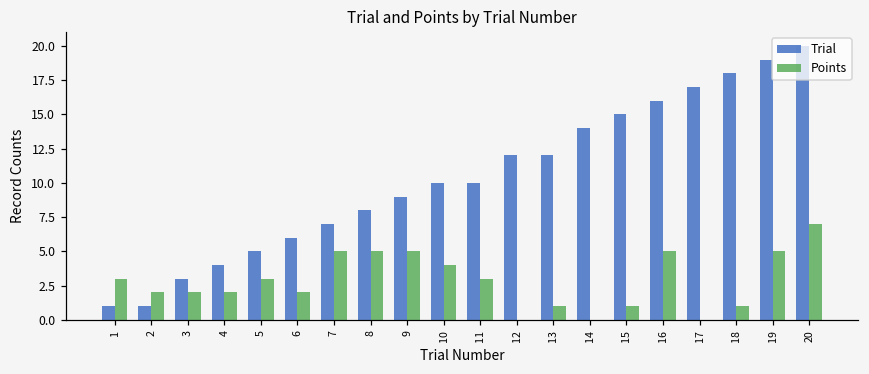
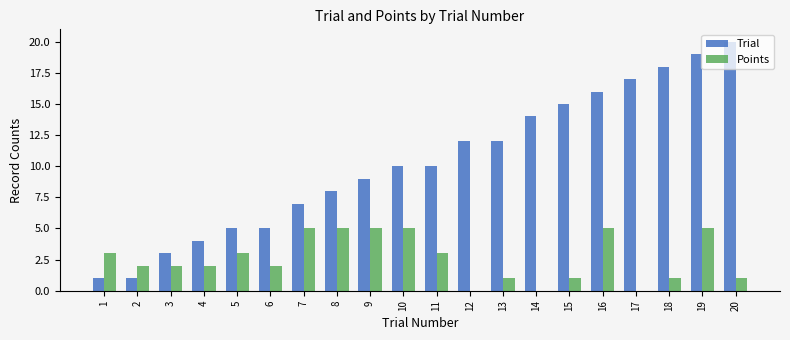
  {
    "Trial": {
      "1": 1,
      "2": 1,
      "3": 3,
      "4": 4,
      "5": 5,
-     "6": 6,
+     "6": 5,
      "7": 7,
      "8": 8,
      "9": 9,
      "10": 10,
      "11": 10,
      "12": 12,
      "13": 12,
      "14": 14,
      "15": 15,
      "16": 16,
      "17": 17,
      "18": 18,
      "19": 19
    },
    "Points": {
      "1": 3,
      "2": 2,
      "3": 2,
      "4": 2,
      "5": 3,
      "6": 2,
      "7": 5,
      "8": 5,
      "9": 5,
-     "10": 4,
+     "10": 5,
      "11": 3,
      "12": 0,
      "13": 1,
      "14": 0,
      "15": 1,
      "16": 5,
      "17": 0,
      "18": 1,
      "19": 5,
-     "20": 7
+     "20": 1
    }
  }
